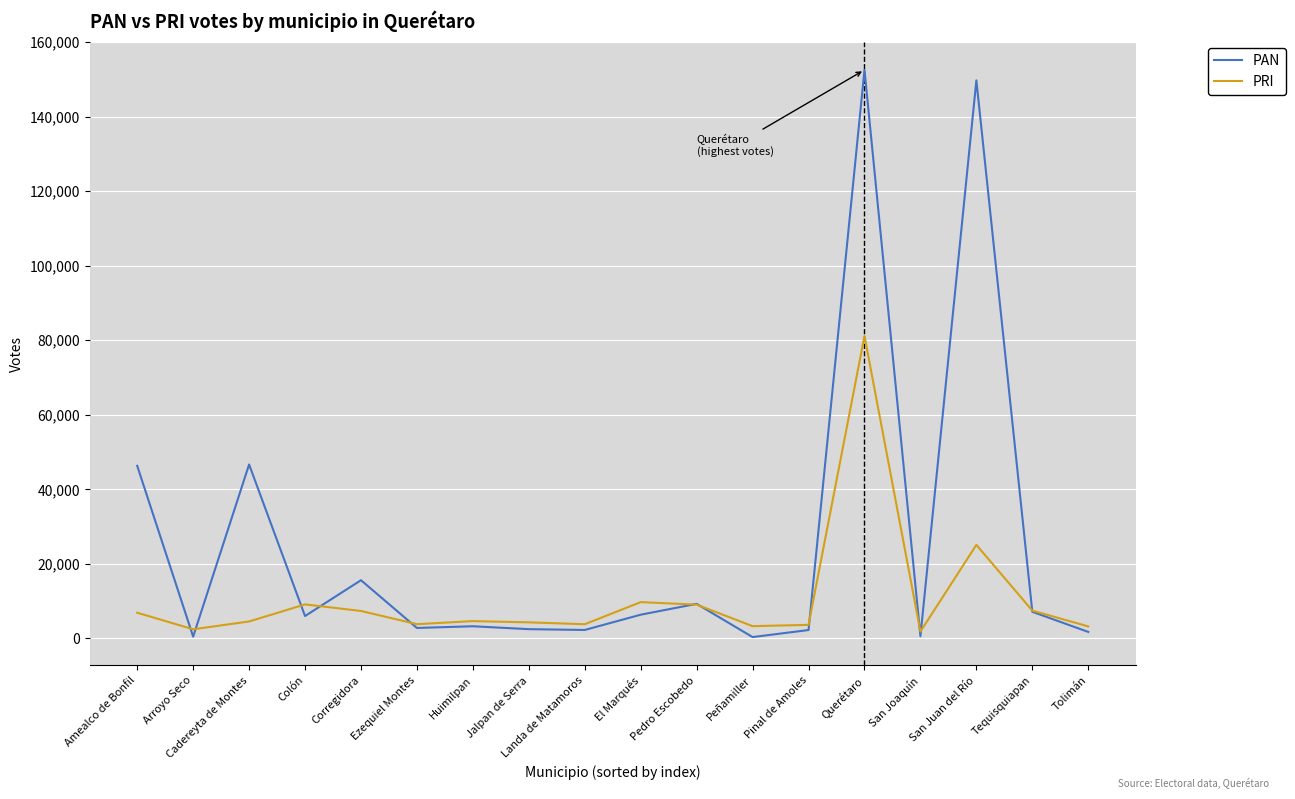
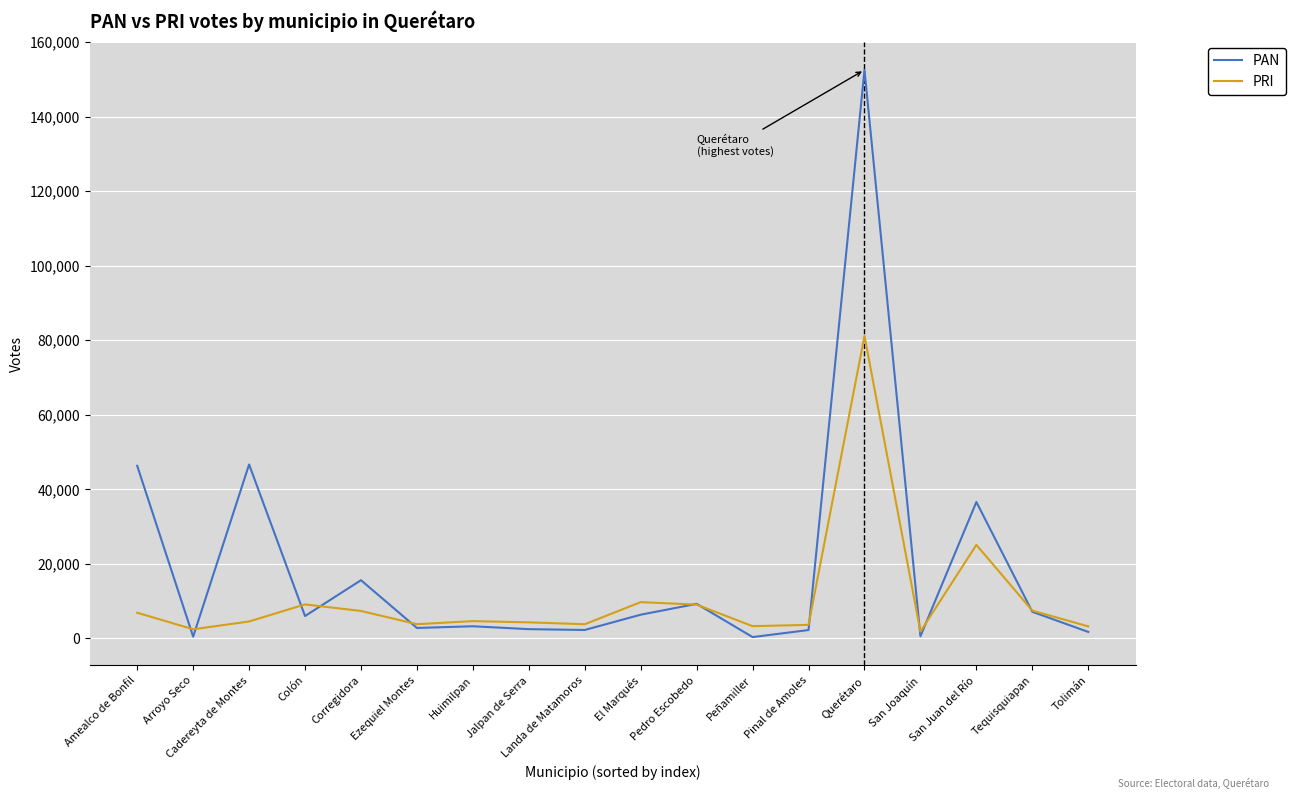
  {
    "PAN": {
      "Amealco de Bonfil": "46,000",
      "Arroyo Seco": "0",
      "Cadereyta de Montes": "47,000",
      "Colón": "6,000",
      "Corregidora": "16,000",
      "Ezequiel Montes": "3,000",
      "Huimilpan": "3,000",
      "Jalpan de Serra": "2,000",
      "Landa de Matamoros": "2,000",
      "El Marqués": "6,000",
      "Peñamiller": "0",
      "Pinal de Amoles": "2,000",
      "Querétaro": "153,000",
      "San Joaquín": "1,000",
-     "San Juan del Río": "150,000",
+     "San Juan del Río": "37,000",
      "Tolimán": "2,000"
    },
    "PRI": {
      "Amealco de Bonfil": "7,000",
      "Arroyo Seco": "2,000",
      "Cadereyta de Montes": "5,000",
      "Colón": "9,000",
      "Corregidora": "7,000",
      "Ezequiel Montes": "4,000",
      "Huimilpan": "5,000",
      "Jalpan de Serra": "4,000",
      "Landa de Matamoros": "4,000",
      "El Marqués": "10,000",
      "Peñamiller": "3,000",
      "Pinal de Amoles": "4,000",
      "Querétaro": "81,000",
      "San Joaquín": "2,000",
      "San Juan del Río": "25,000",
      "Tolimán": "3,000"
    }
  }
